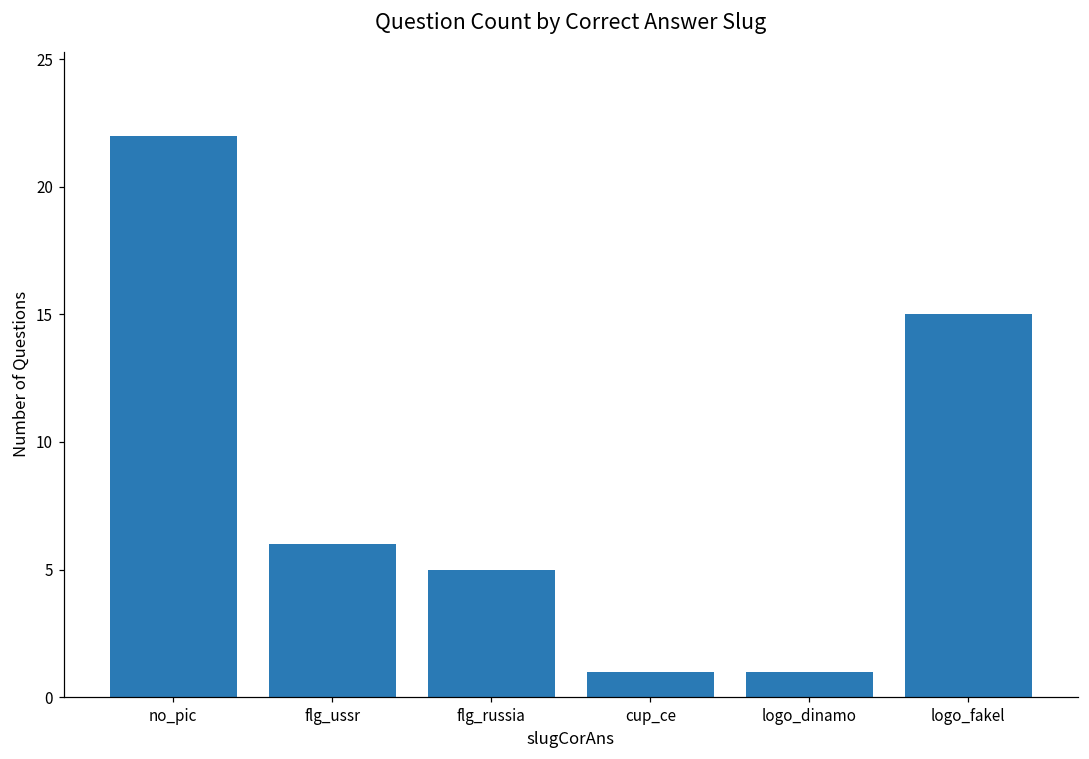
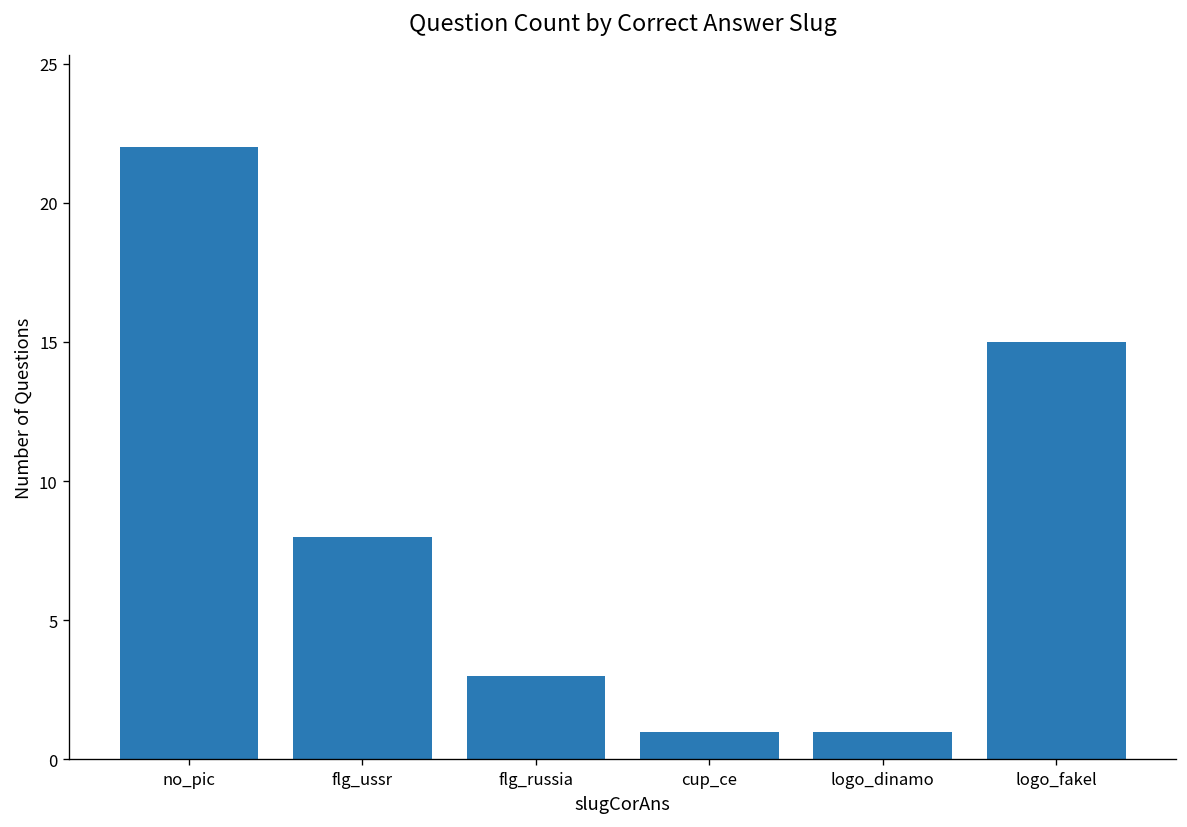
  {
    "no_pic": 22,
-   "flg_ussr": 6,
-   "flg_russia": 5,
+   "flg_ussr": 8,
+   "flg_russia": 3,
    "cup_ce": 1,
    "logo_dinamo": 1,
    "logo_fakel": 15
  }
